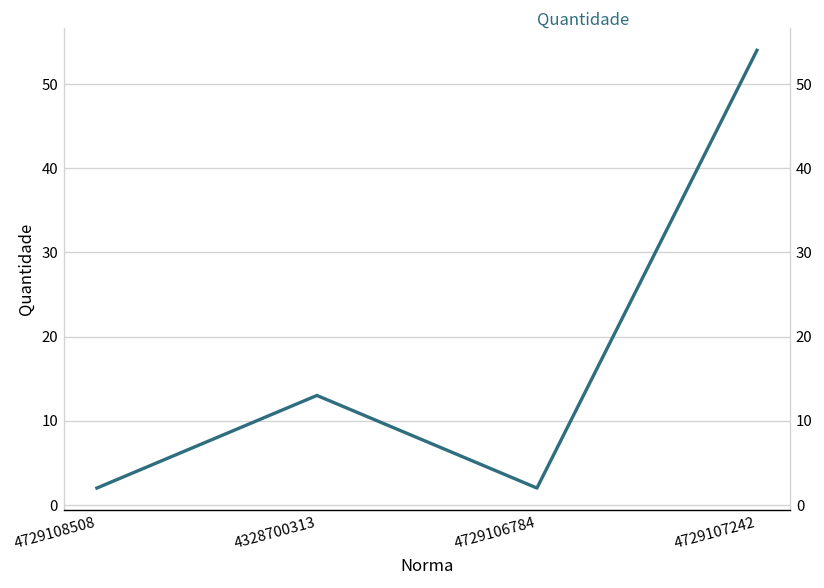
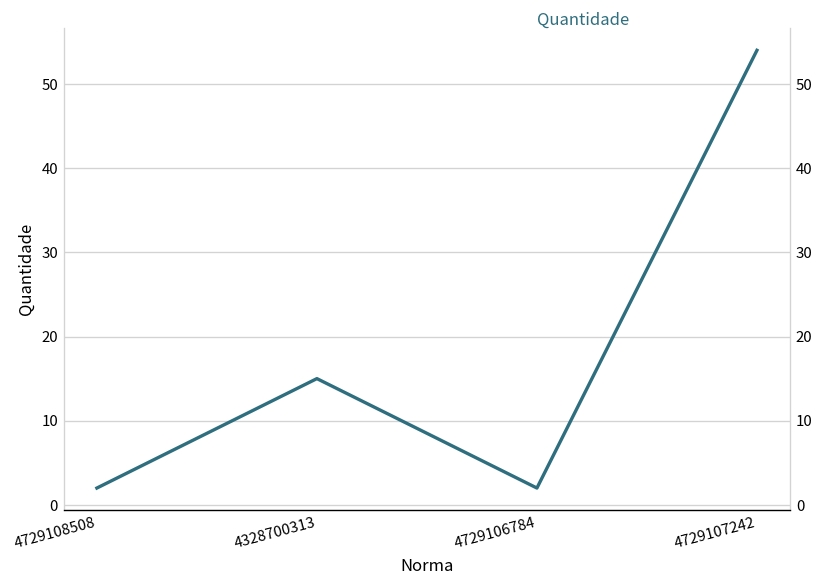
  {
    "4729108508": 2,
-   "4328700313": 13,
+   "4328700313": 15,
    "4729106784": 2,
    "4729107242": 54
  }
